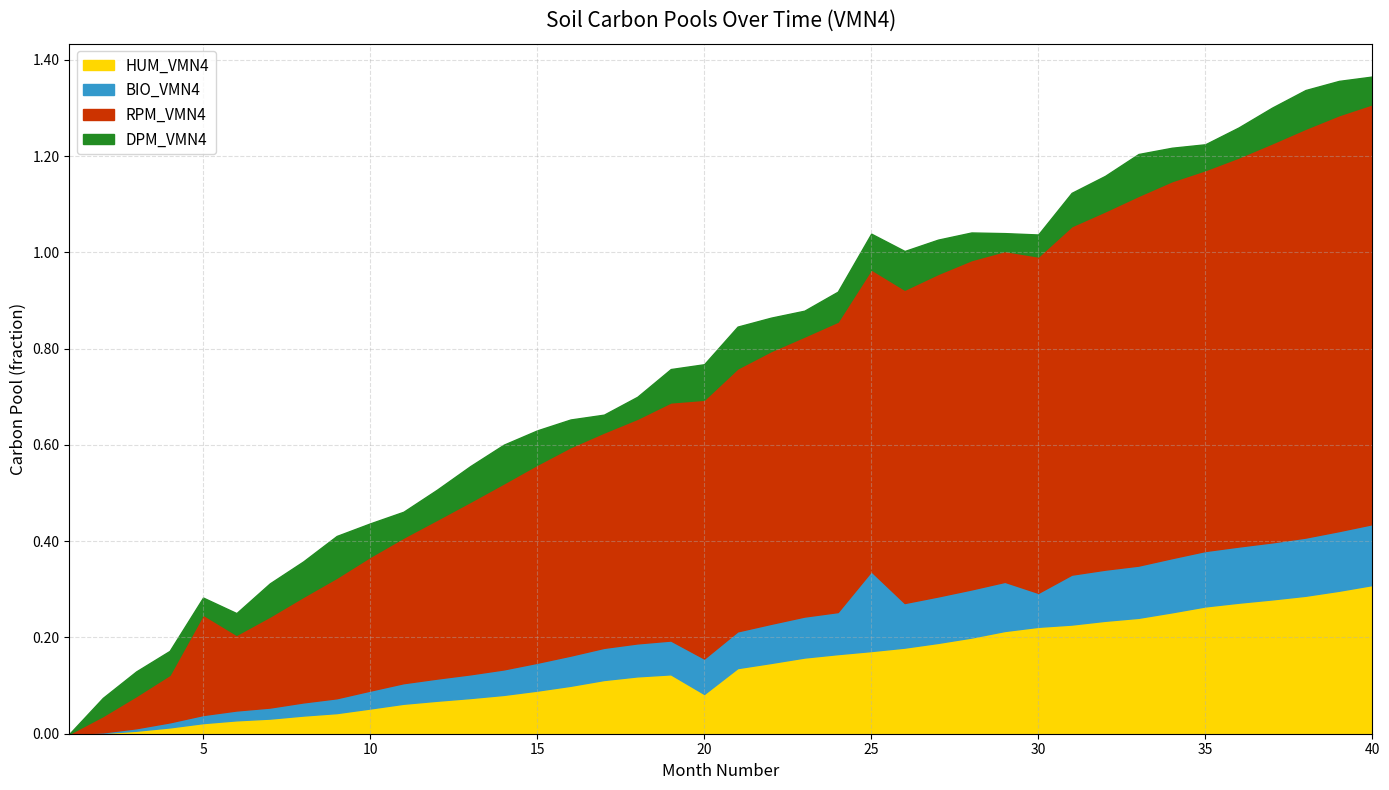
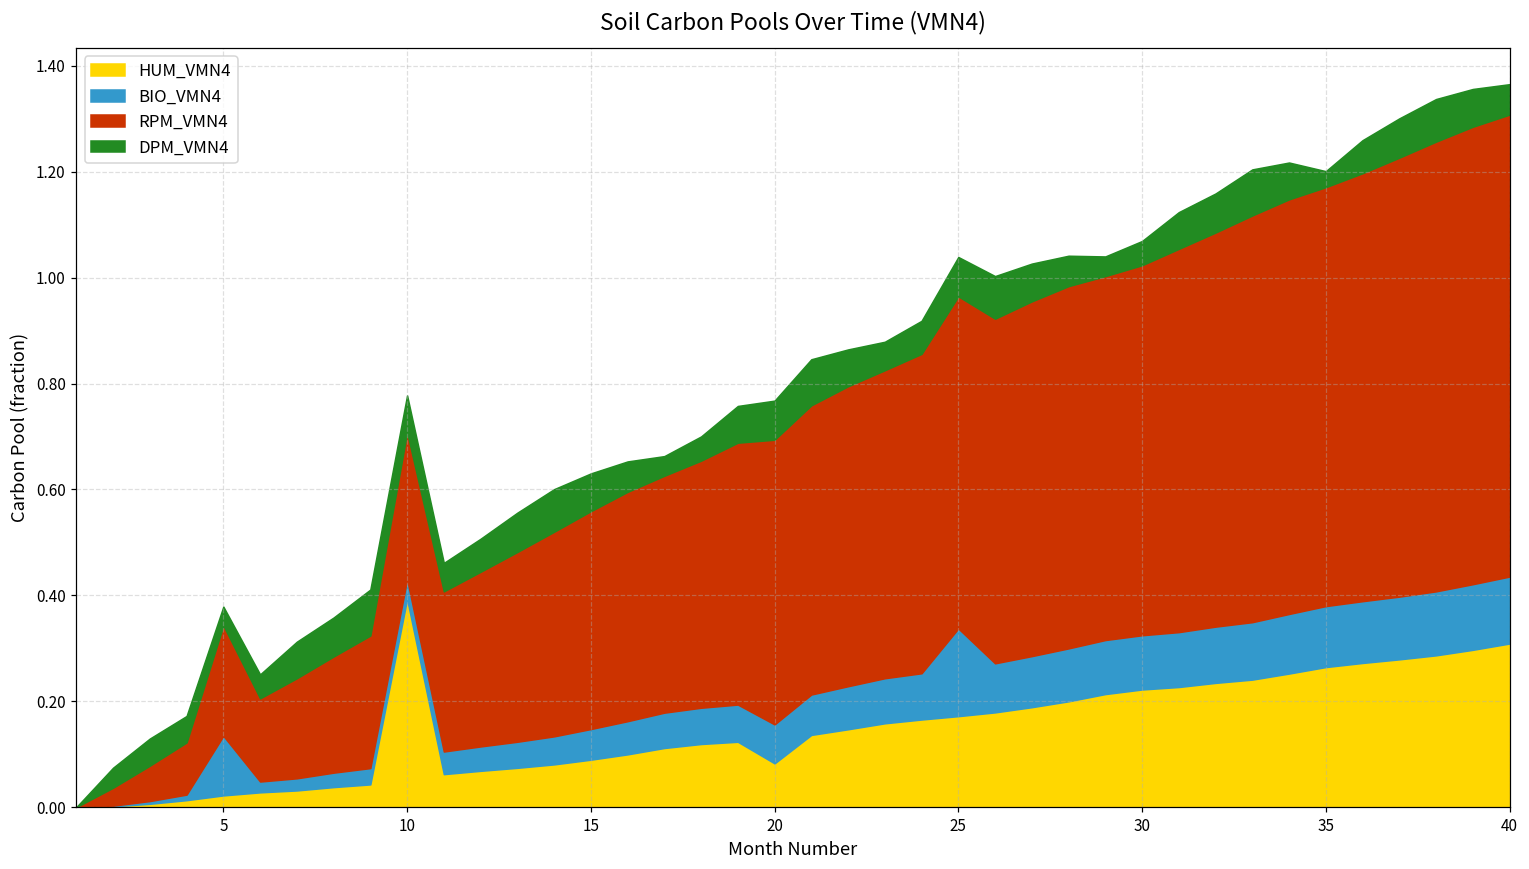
  {
    "HUM_VMN4": {
-     "10": 0.05
+     "10": 0.39
    },
    "BIO_VMN4": {
-     "5": 0.02,
-     "30": 0.07
+     "5": 0.11,
+     "30": 0.10
    },
    "DPM_VMN4": {
      "5": 0.04,
      "10": 0.07,
      "15": 0.07,
      "20": 0.07,
      "25": 0.07,
      "30": 0.05,
-     "35": 0.05,
+     "35": 0.03,
      "40": 0.06
    }
  }
